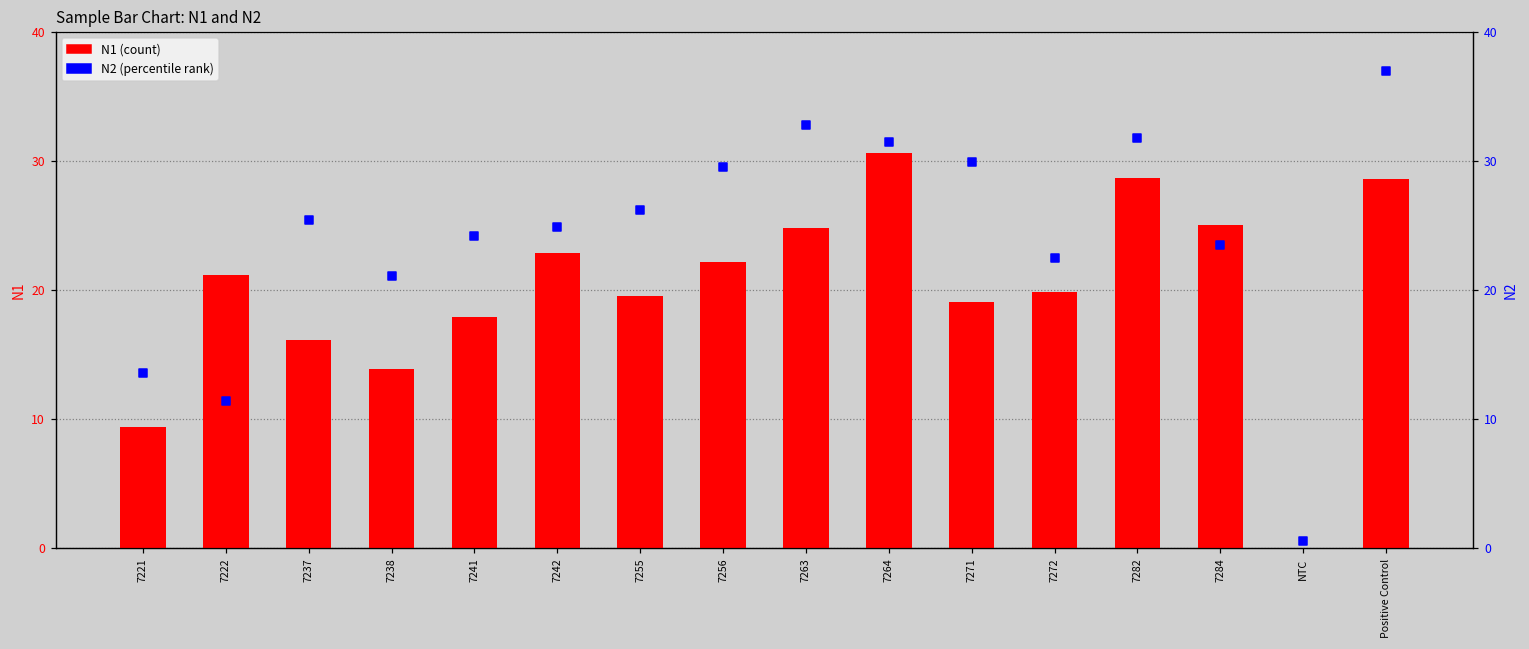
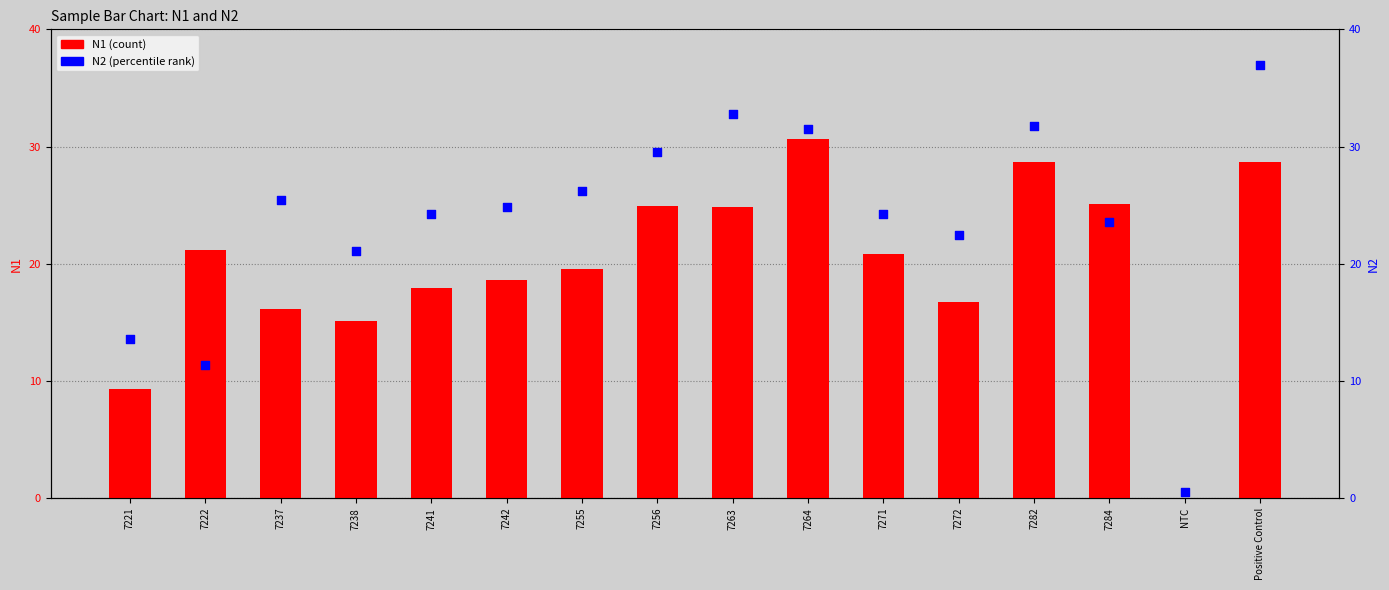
  {
    "N1 (count)": {
      "7221": 9.3,
      "7222": 21.2,
      "7237": 16.1,
-     "7238": 13.8,
+     "7238": 15.1,
      "7241": 17.9,
-     "7242": 22.8,
+     "7242": 18.6,
      "7255": 19.6,
-     "7256": 22.2,
+     "7256": 24.9,
      "7263": 24.8,
      "7264": 30.6,
-     "7271": 19.1,
-     "7272": 19.8,
+     "7271": 20.8,
+     "7272": 16.7,
      "7282": 28.7,
      "7284": 25.1,
      "NTC": 0.0,
      "Positive Control": 28.6
    },
    "N2 (percentile rank)": {
-     "7271": 29.9
+     "7271": 24.2
    }
  }
